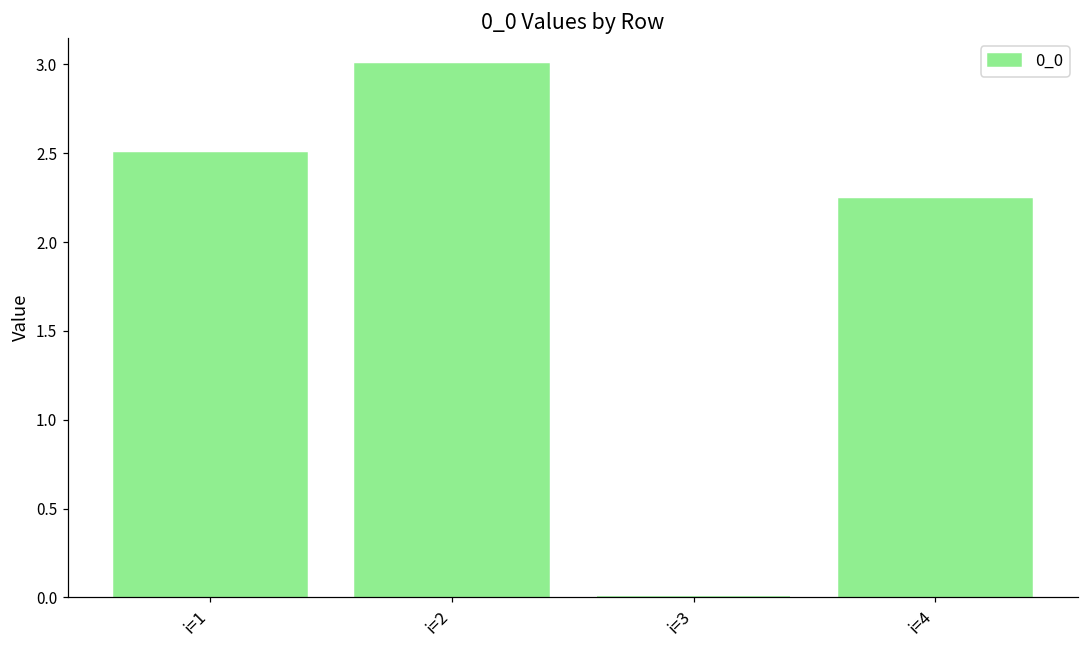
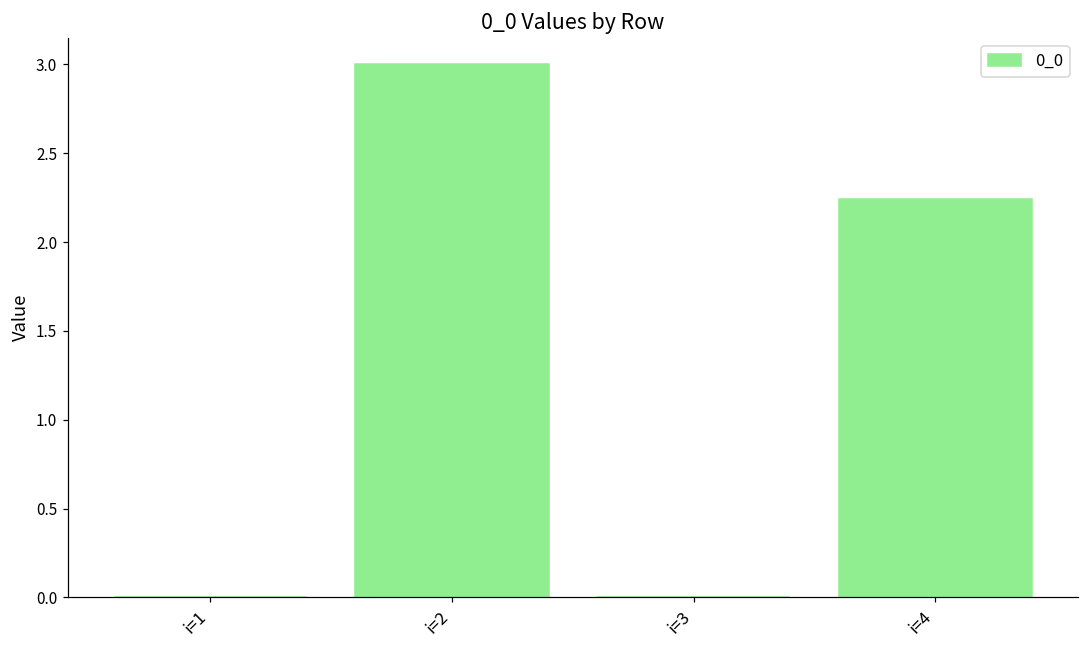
  {
-   "i=1": 2.5,
+   "i=1": 0.0,
    "i=2": 3.0,
    "i=3": 0.0,
    "i=4": 2.24
  }
